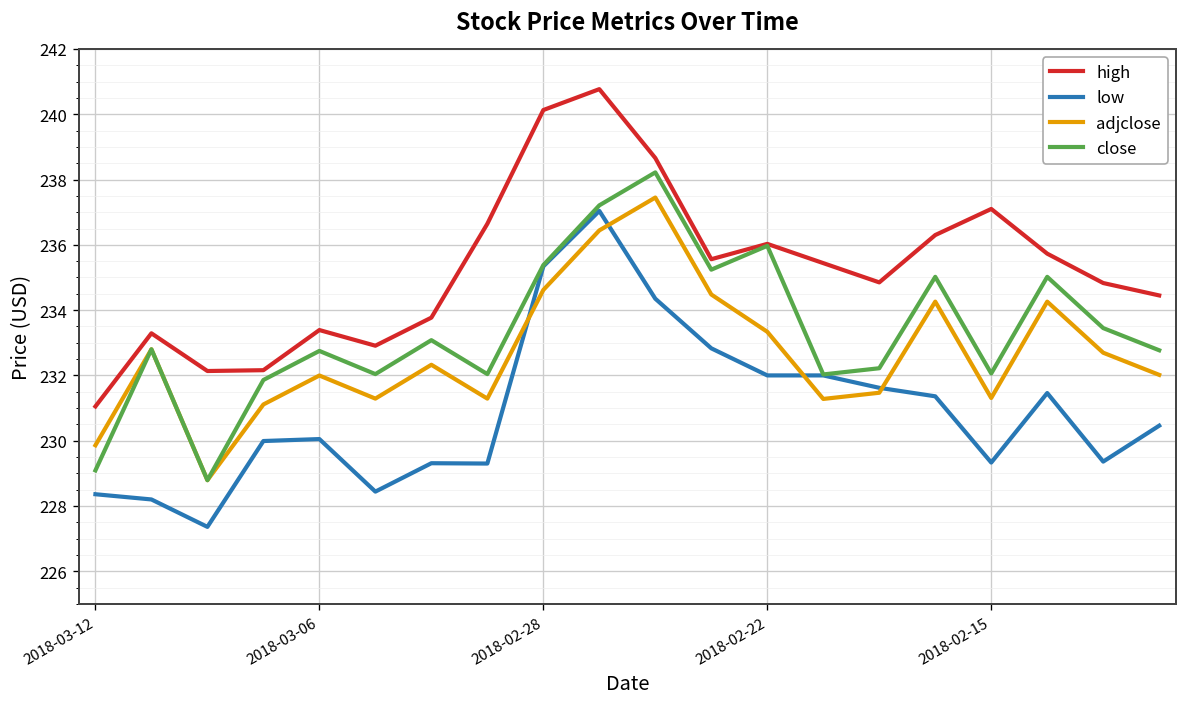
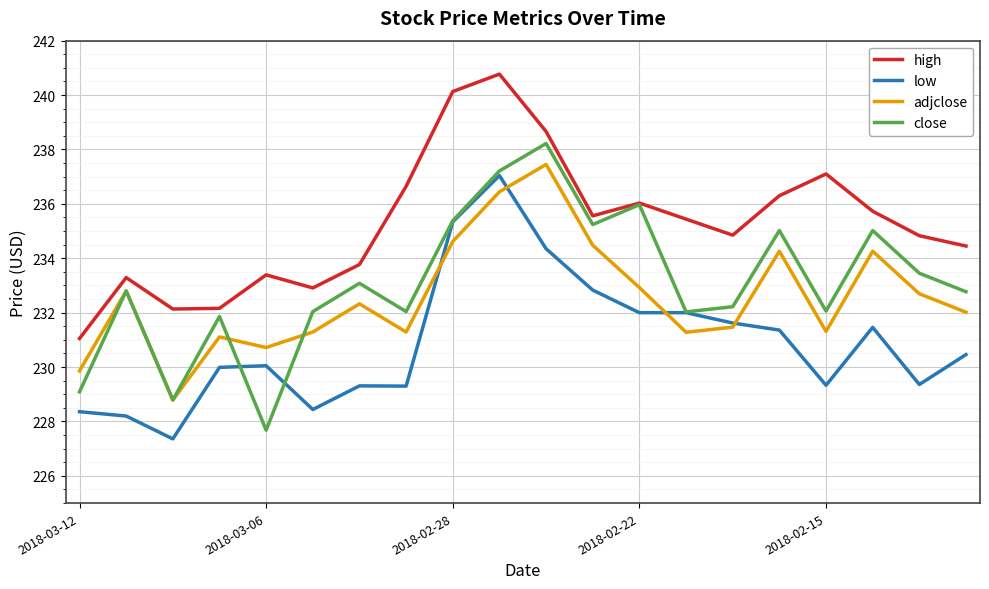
  {
    "high": {
      "2018-03-12": 231.1,
      "2018-03-06": 233.4,
      "2018-02-28": 240.1,
      "2018-02-15": 237.1
    },
    "low": {
      "2018-03-12": 228.4,
      "2018-03-06": 230.1,
      "2018-02-22": 232.0,
      "2018-02-15": 229.3
    },
    "adjclose": {
      "2018-03-12": 229.9,
-     "2018-03-06": 232.0,
+     "2018-03-06": 230.7,
      "2018-02-28": 234.6,
-     "2018-02-22": 233.3,
+     "2018-02-22": 232.9,
      "2018-02-15": 231.3
    },
    "close": {
      "2018-03-12": 229.1,
-     "2018-03-06": 232.8,
+     "2018-03-06": 227.7,
      "2018-02-15": 232.1
    }
  }
